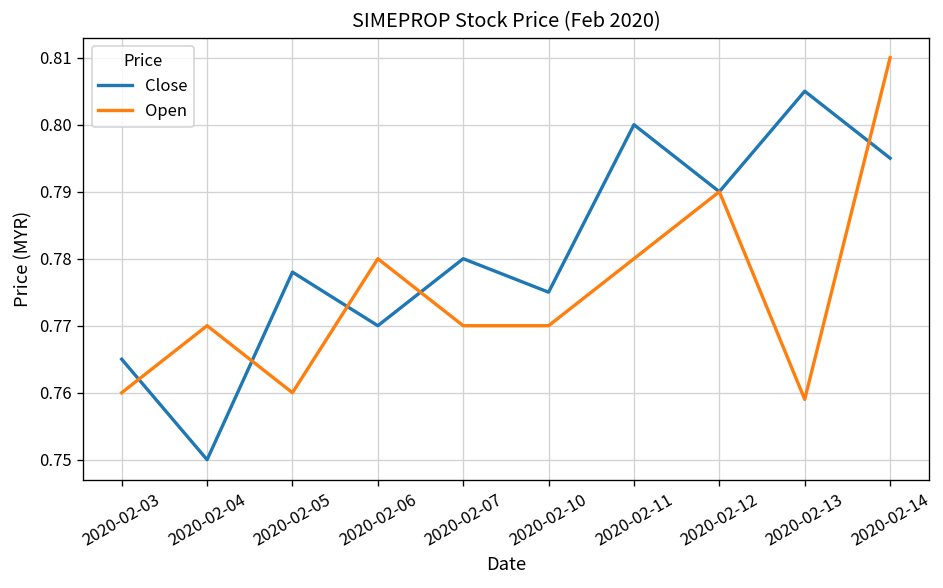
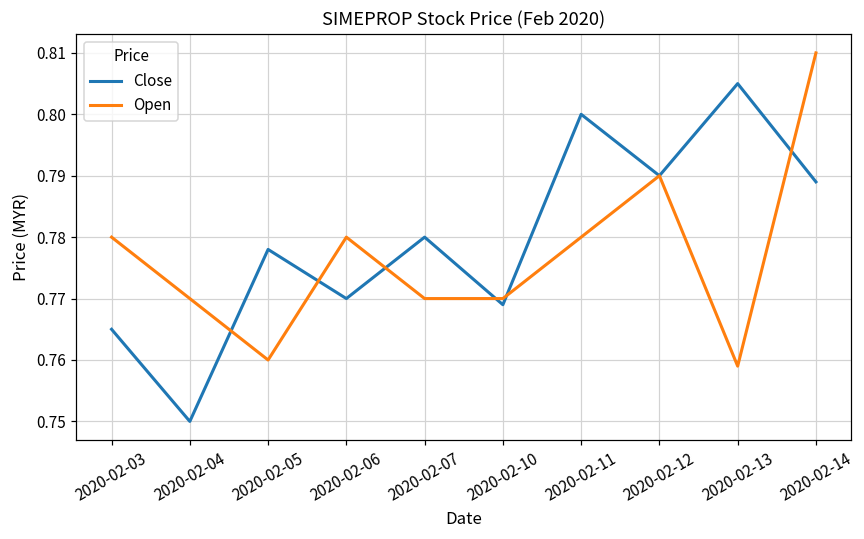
  {
    "Close": {
      "2020-02-03": 0.765,
      "2020-02-04": 0.750,
      "2020-02-05": 0.778,
      "2020-02-06": 0.770,
      "2020-02-07": 0.780,
-     "2020-02-10": 0.775,
+     "2020-02-10": 0.769,
      "2020-02-11": 0.800,
      "2020-02-13": 0.805,
-     "2020-02-14": 0.795
+     "2020-02-14": 0.789
    },
    "Open": {
-     "2020-02-03": 0.76,
+     "2020-02-03": 0.78,
      "2020-02-04": 0.77,
      "2020-02-05": 0.76,
      "2020-02-06": 0.78,
      "2020-02-07": 0.77,
      "2020-02-10": 0.77,
      "2020-02-11": 0.78,
      "2020-02-13": 0.759,
      "2020-02-14": 0.81
    }
  }
